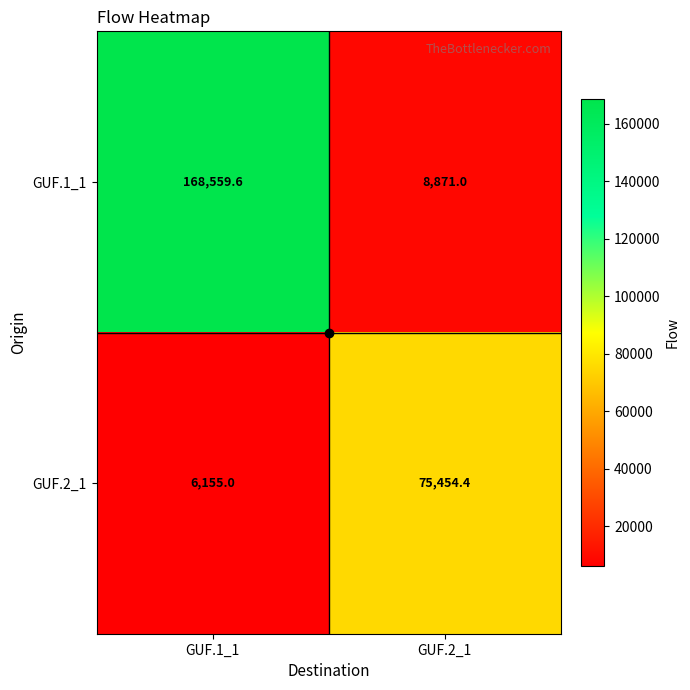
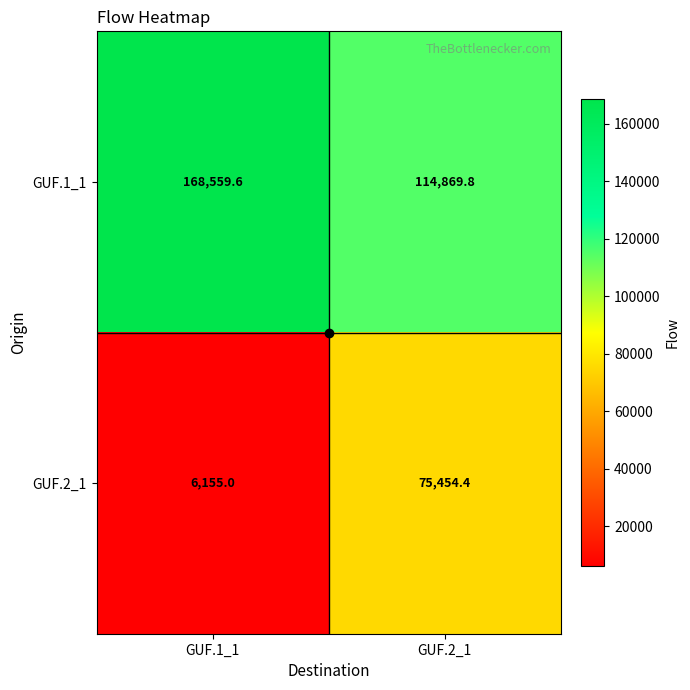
  {
    "GUF.1_1": {
      "GUF.1_1": "168,559.6",
-     "GUF.2_1": "8,871.0"
+     "GUF.2_1": "114,869.8"
    },
    "GUF.2_1": {
      "GUF.1_1": "6,155.0",
      "GUF.2_1": "75,454.4"
    }
  }
